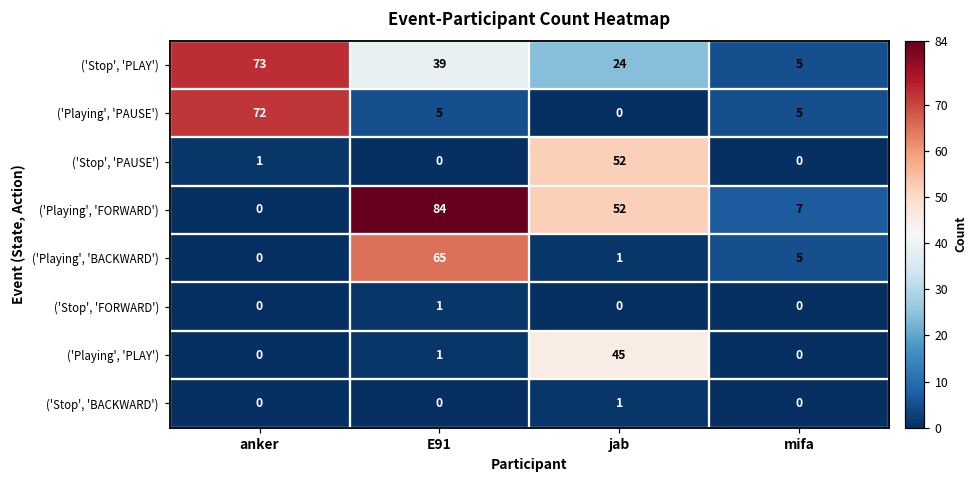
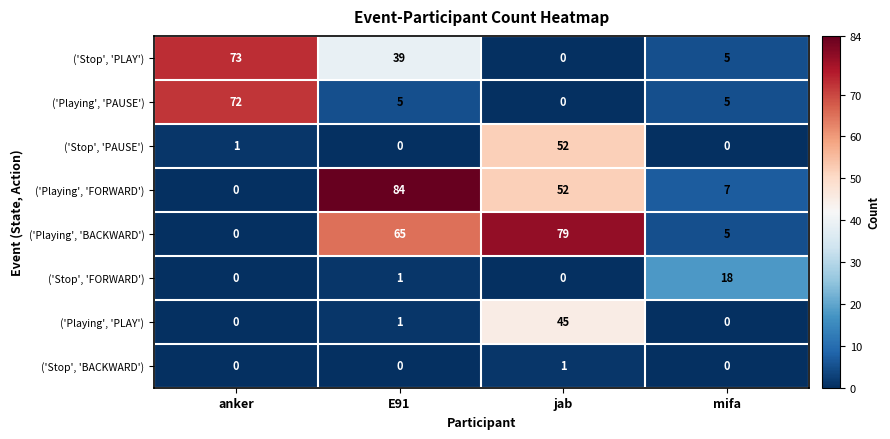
  {
    "('Stop', 'PLAY')": {
      "anker": 73,
      "E91": 39,
-     "jab": 24,
+     "jab": 0,
      "mifa": 5
    },
    "('Playing', 'PAUSE')": {
      "anker": 72,
      "E91": 5,
      "jab": 0,
      "mifa": 5
    },
    "('Stop', 'PAUSE')": {
      "anker": 1,
      "E91": 0,
      "jab": 52,
      "mifa": 0
    },
    "('Playing', 'FORWARD')": {
      "anker": 0,
      "E91": 84,
      "jab": 52,
      "mifa": 7
    },
    "('Playing', 'BACKWARD')": {
      "anker": 0,
      "E91": 65,
-     "jab": 1,
+     "jab": 79,
      "mifa": 5
    },
    "('Stop', 'FORWARD')": {
      "anker": 0,
      "E91": 1,
      "jab": 0,
-     "mifa": 0
+     "mifa": 18
    },
    "('Playing', 'PLAY')": {
      "anker": 0,
      "E91": 1,
      "jab": 45,
      "mifa": 0
    },
    "('Stop', 'BACKWARD')": {
      "anker": 0,
      "E91": 0,
      "jab": 1,
      "mifa": 0
    }
  }
